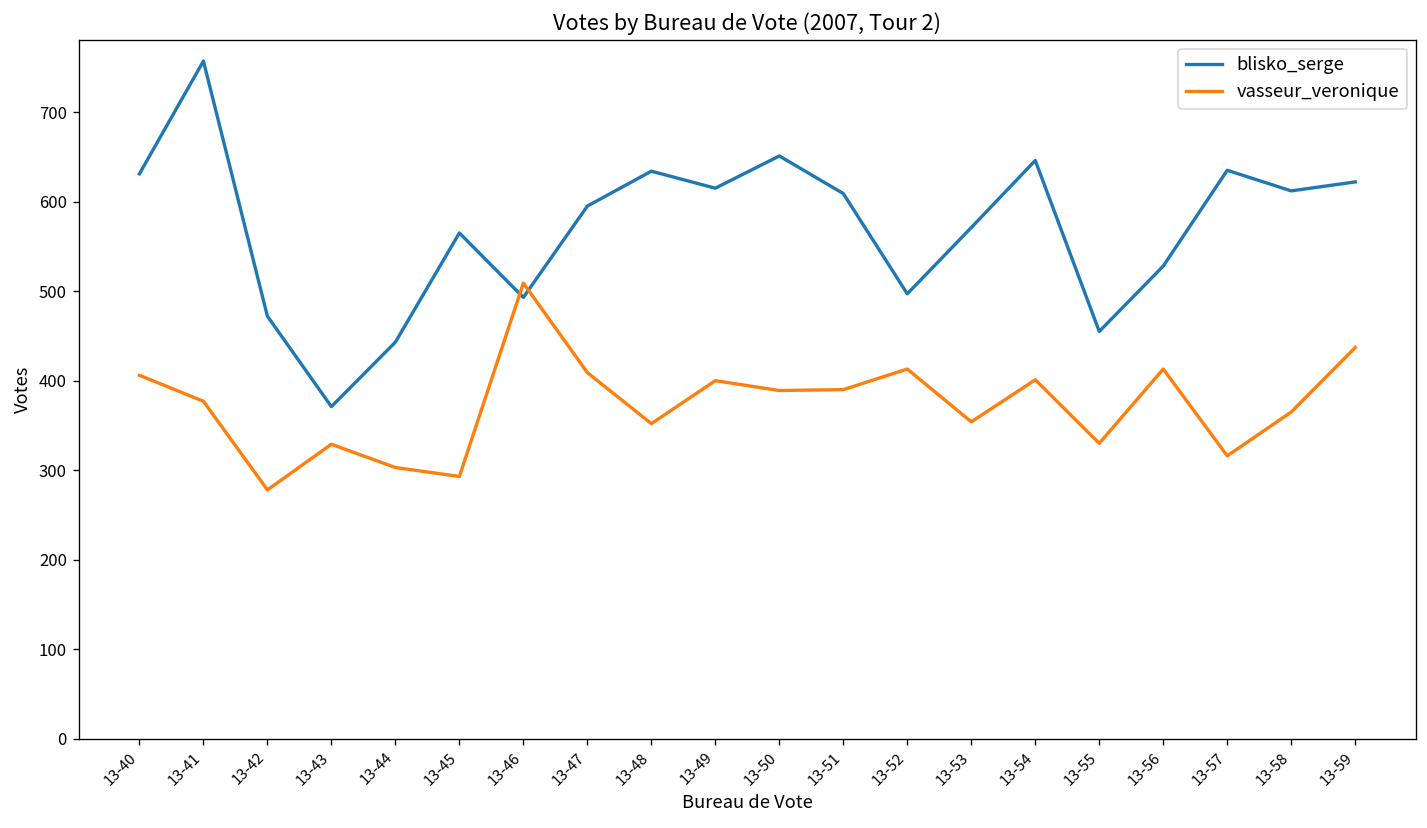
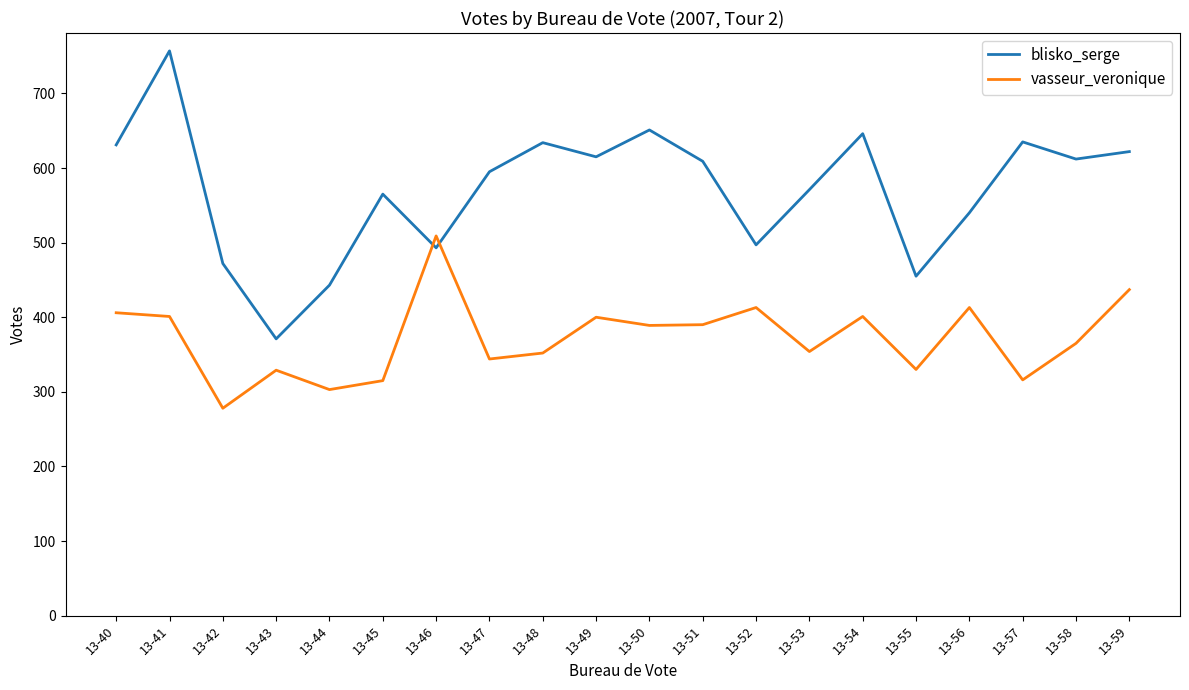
  {
    "blisko_serge": {
      "13-40": 630,
      "13-41": 760,
      "13-42": 470,
      "13-43": 370,
      "13-44": 440,
      "13-45": 570,
      "13-46": 490,
      "13-47": 600,
      "13-48": 630,
      "13-49": 620,
      "13-50": 650,
      "13-51": 610,
      "13-52": 500,
      "13-53": 570,
      "13-54": 650,
      "13-55": 460,
-     "13-56": 530,
+     "13-56": 540,
      "13-57": 640,
      "13-58": 610,
      "13-59": 620
    },
    "vasseur_veronique": {
      "13-40": 410,
-     "13-41": 380,
+     "13-41": 400,
      "13-42": 280,
      "13-43": 330,
      "13-44": 300,
-     "13-45": 290,
+     "13-45": 320,
      "13-46": 510,
-     "13-47": 410,
+     "13-47": 340,
      "13-48": 350,
      "13-49": 400,
      "13-50": 390,
      "13-51": 390,
      "13-52": 410,
      "13-53": 350,
      "13-54": 400,
      "13-55": 330,
      "13-56": 410,
      "13-57": 320,
      "13-58": 370,
      "13-59": 440
    }
  }
